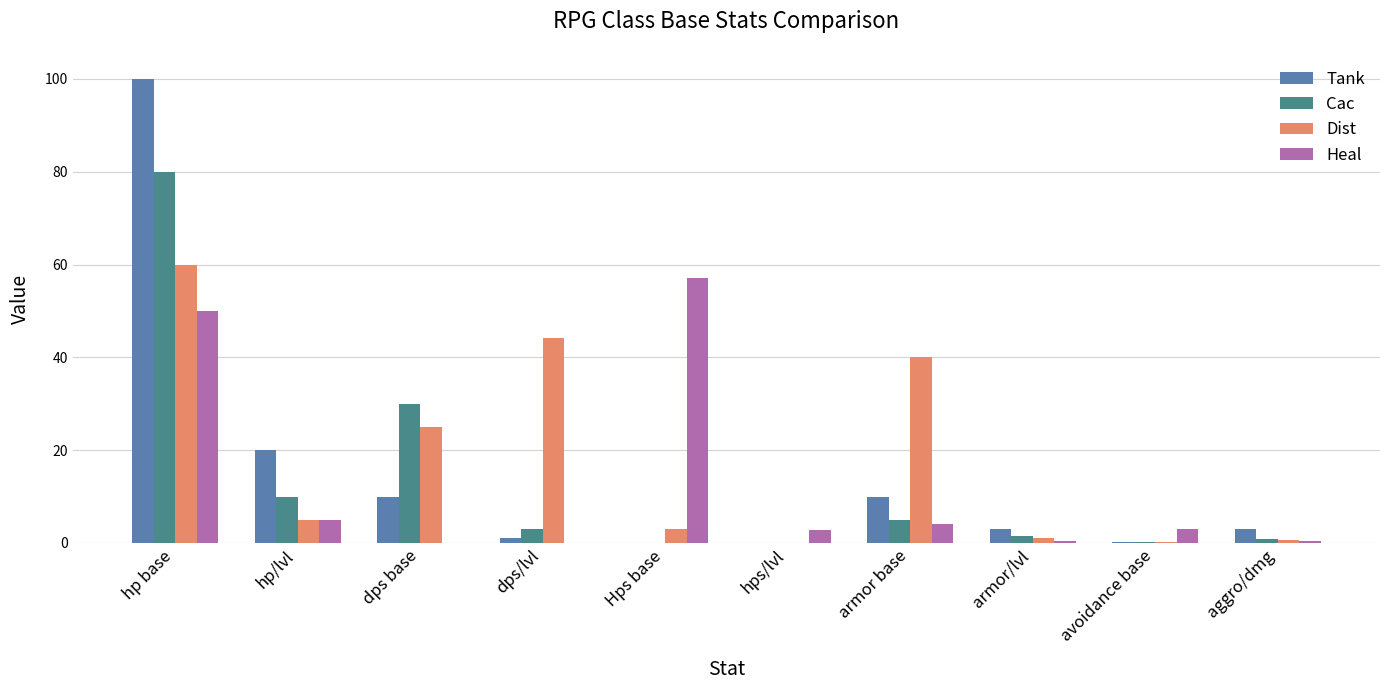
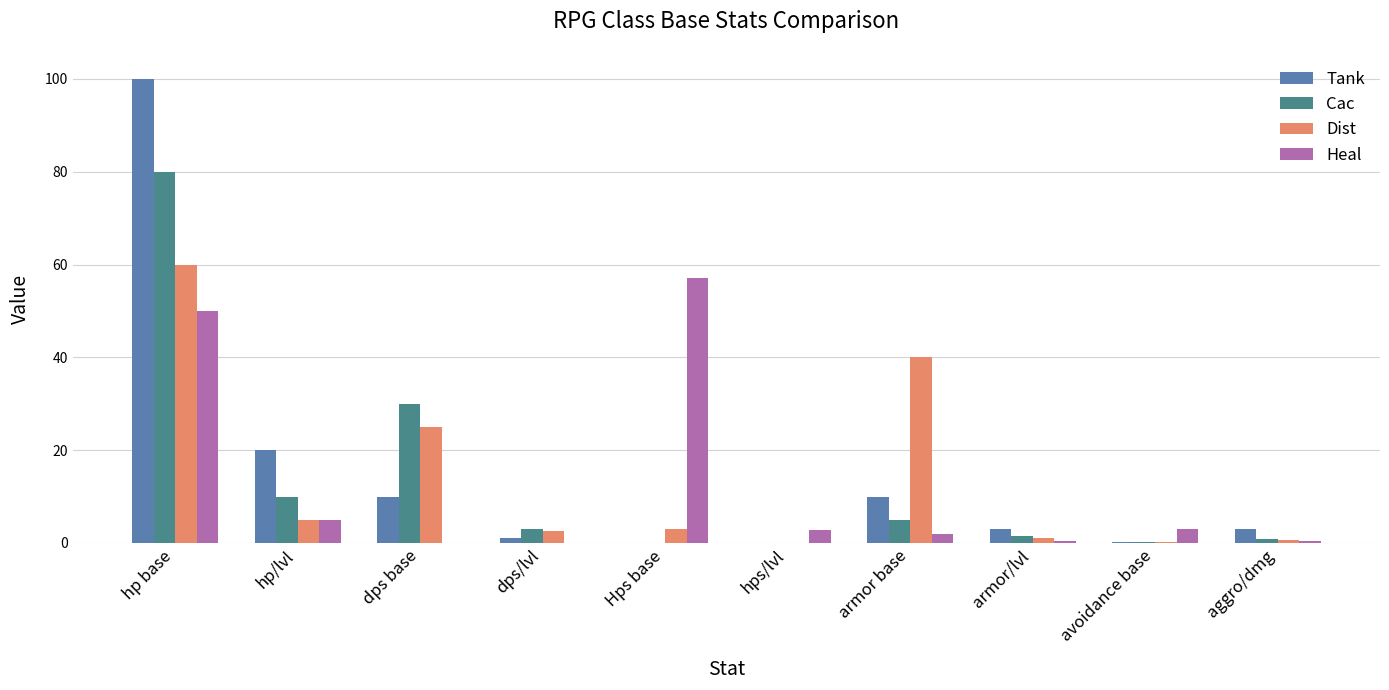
  {
    "Dist": {
      "hp base": 60,
      "hp/lvl": 5,
      "dps base": 25,
-     "dps/lvl": 44,
+     "dps/lvl": 3,
      "Hps base": 3,
      "hps/lvl": 0,
      "armor base": 40,
      "armor/lvl": 1,
      "aggro/dmg": 1
    },
    "Heal": {
      "hp base": 50,
      "hp/lvl": 5,
      "dps base": 0,
      "dps/lvl": 0,
      "Hps base": 57,
      "hps/lvl": 3,
-     "armor base": 4,
+     "armor base": 2,
      "avoidance base": 3
    }
  }
